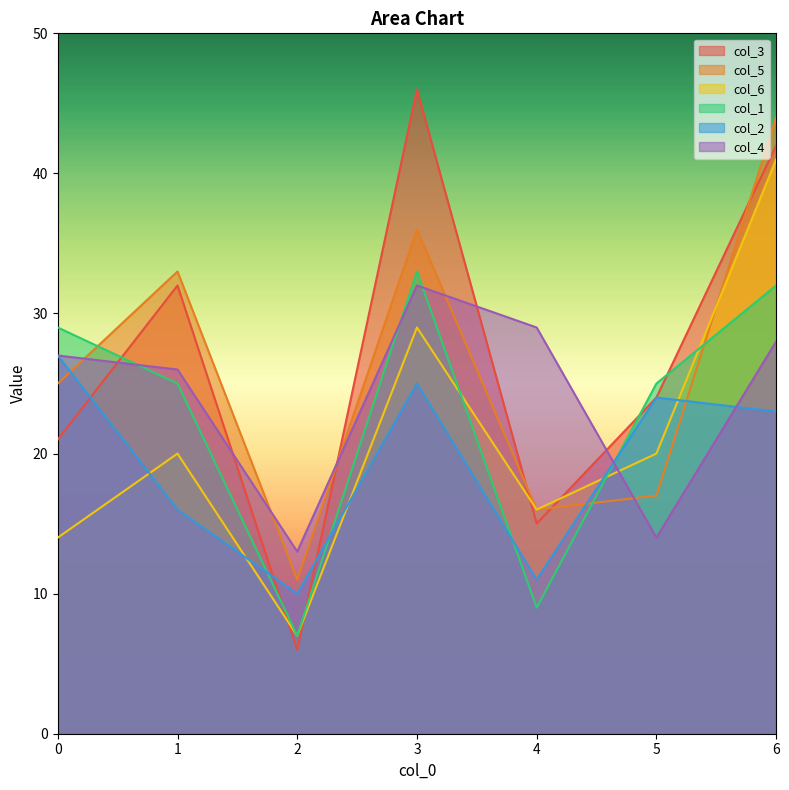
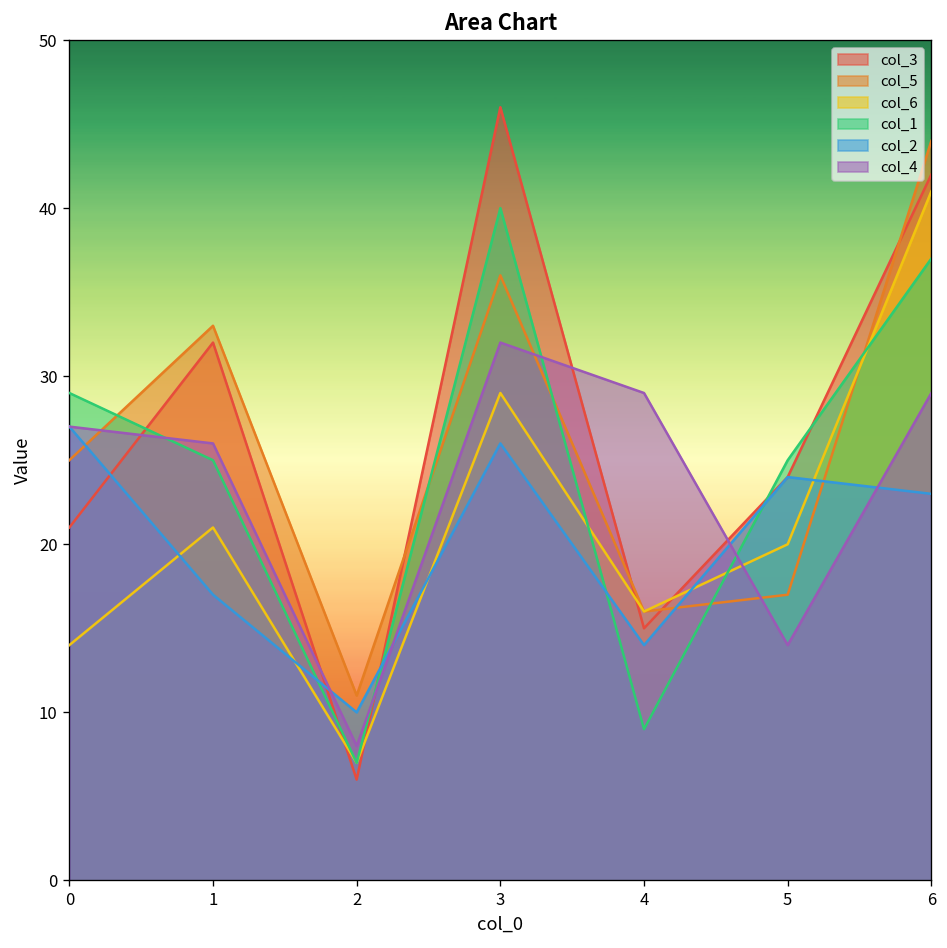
  {
    "col_6": {
      "0": 14,
-     "1": 20,
+     "1": 21,
      "3": 29,
      "5": 20,
      "6": 41
    },
    "col_1": {
      "0": 29,
      "1": 25,
-     "3": 33,
+     "3": 40,
      "4": 9,
      "5": 25,
-     "6": 32
+     "6": 37
    },
    "col_2": {
-     "1": 16,
+     "1": 17,
      "2": 10,
-     "3": 25,
-     "4": 11,
+     "3": 26,
+     "4": 14,
      "6": 23
    },
    "col_4": {
      "1": 26,
-     "2": 13,
+     "2": 8,
      "3": 32,
      "4": 29,
      "5": 14,
-     "6": 28
+     "6": 29
    }
  }
